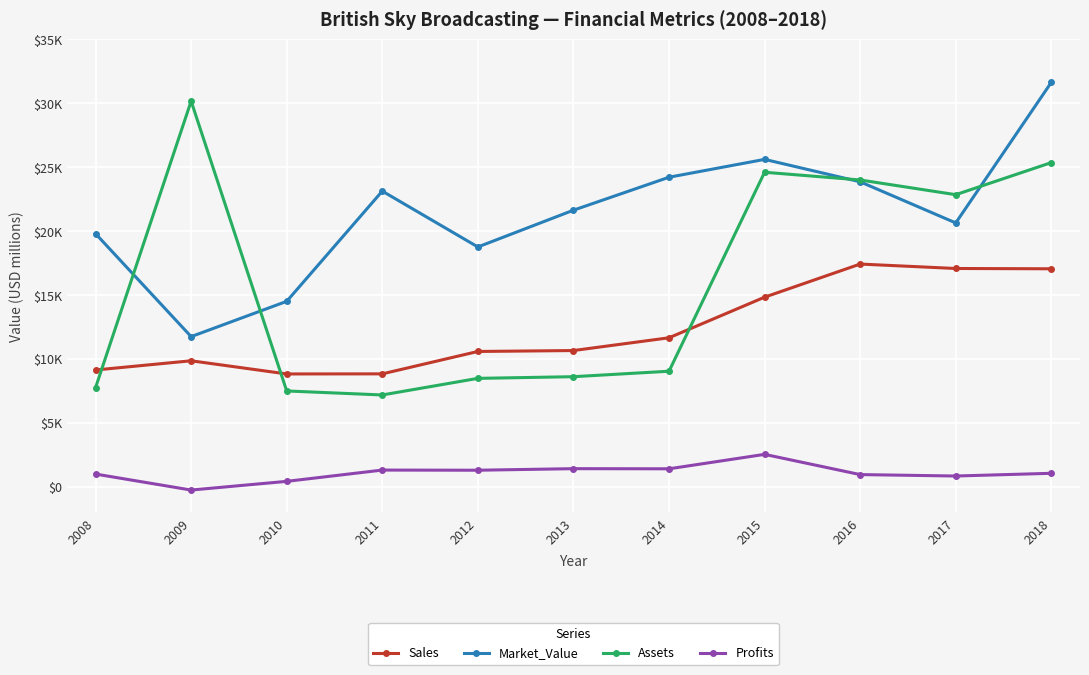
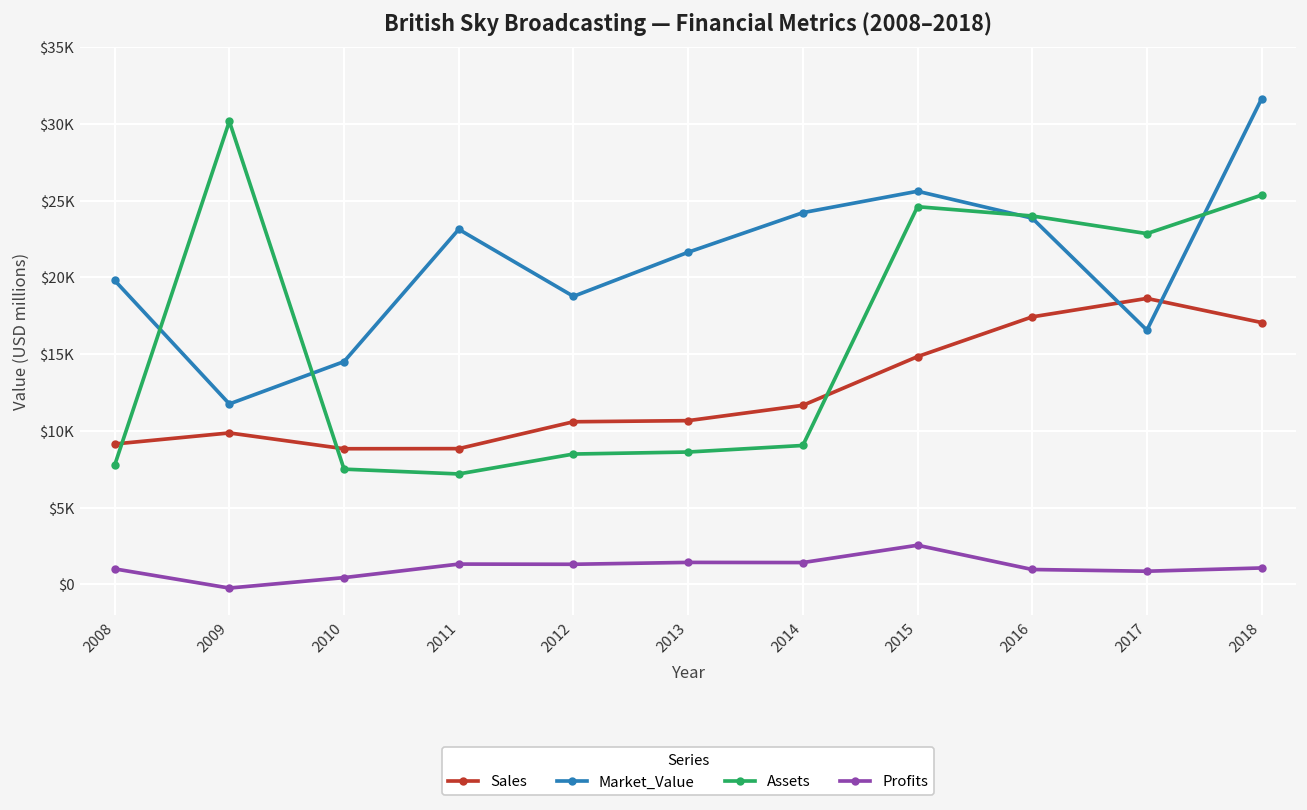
  {
    "Sales": {
      "2008": "$9100",
      "2009": "$9900",
      "2010": "$8800",
      "2011": "$8800",
      "2012": "$10600",
      "2013": "$10700",
      "2014": "$11700",
      "2015": "$14800",
      "2016": "$17400",
-     "2017": "$17100",
+     "2017": "$18600",
      "2018": "$17100"
    },
    "Market_Value": {
      "2008": "$19800",
      "2009": "$11800",
      "2010": "$14500",
      "2011": "$23100",
      "2012": "$18800",
      "2013": "$21600",
      "2014": "$24200",
      "2015": "$25600",
-     "2017": "$20600",
+     "2017": "$16600",
      "2018": "$31600"
    },
    "Assets": {
      "2008": "$7800",
      "2009": "$30200",
      "2010": "$7500",
      "2011": "$7200",
      "2012": "$8500",
      "2013": "$8600",
      "2014": "$9000",
      "2015": "$24600",
      "2017": "$22900",
      "2018": "$25400"
    },
    "Profits": {
      "2008": "$1000",
      "2009": "$-300",
      "2010": "$400",
      "2011": "$1300",
      "2012": "$1300",
      "2013": "$1400",
      "2014": "$1400",
      "2015": "$2500",
      "2016": "$1000",
      "2017": "$800",
      "2018": "$1100"
    }
  }
